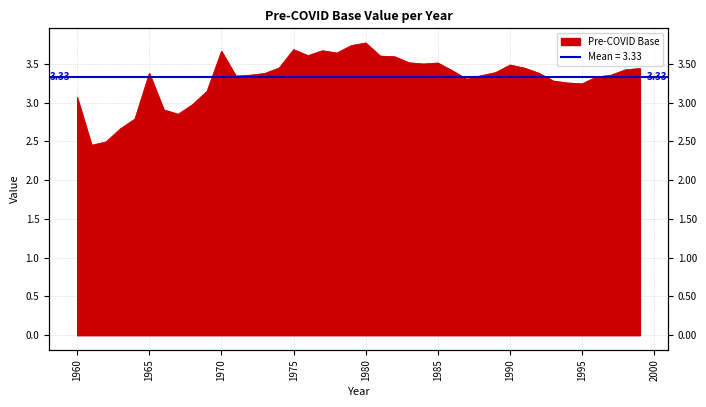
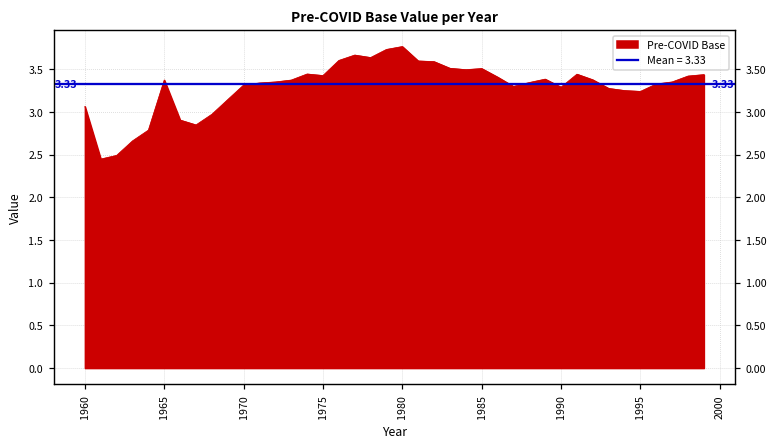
  {
    "1965": 3.4,
-   "1970": 3.7,
-   "1975": 3.7,
+   "1970": 3.3,
+   "1975": 3.4,
    "1980": 3.8,
    "1985": 3.5,
-   "1990": 3.5,
+   "1990": 3.3,
    "1995": 3.2
  }
